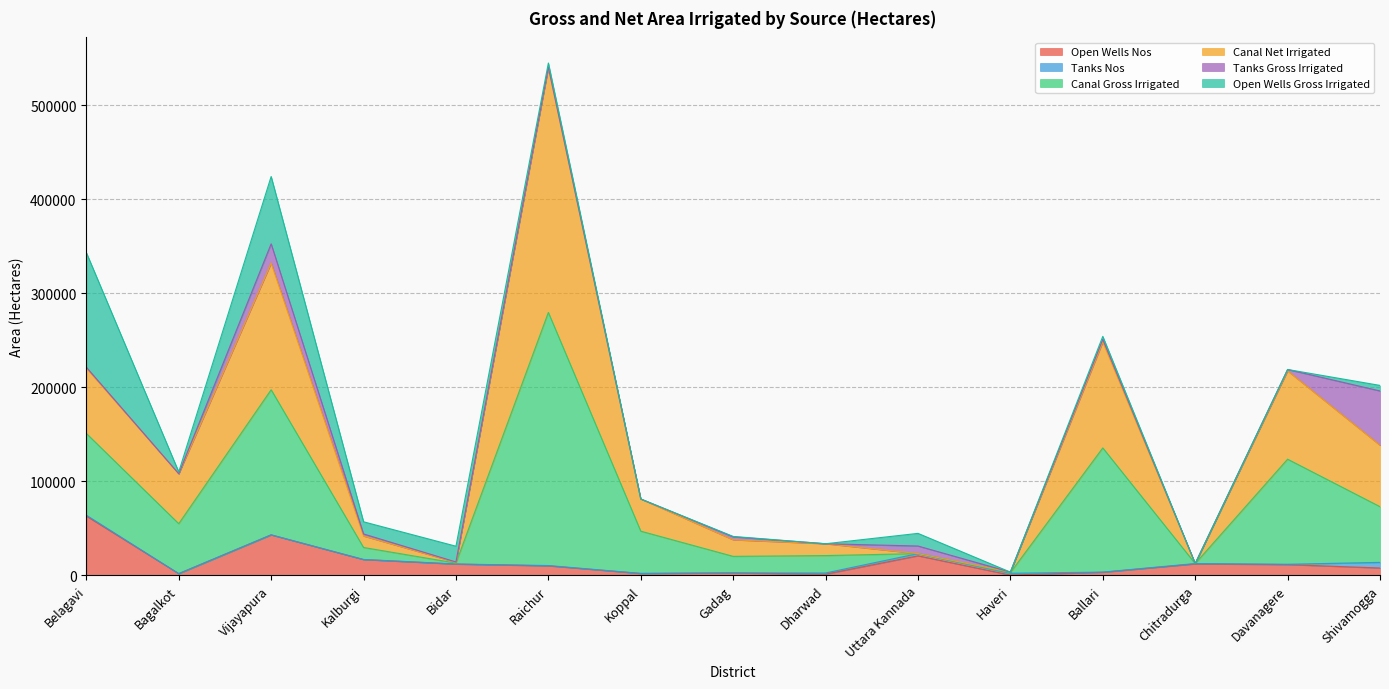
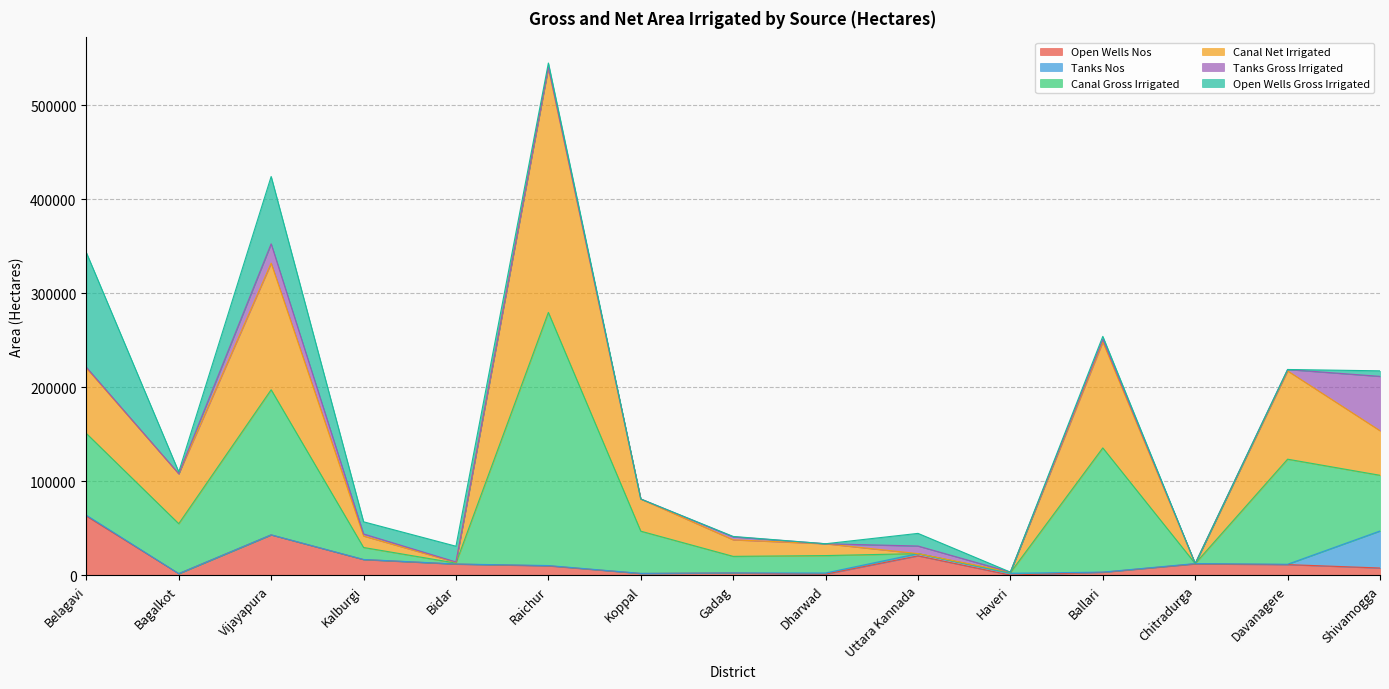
  {
    "Open Wells Nos": {
      "Shivamogga": 10000
    },
    "Tanks Nos": {
-     "Shivamogga": 10000
+     "Shivamogga": 40000
    },
    "Canal Net Irrigated": {
      "Vijayapura": 130000,
      "Gadag": 20000,
      "Ballari": 110000,
-     "Shivamogga": 70000
+     "Shivamogga": 50000
    },
    "Tanks Gross Irrigated": {
      "Vijayapura": 20000,
      "Uttara Kannada": 10000,
      "Ballari": 0,
      "Shivamogga": 60000
    }
  }
